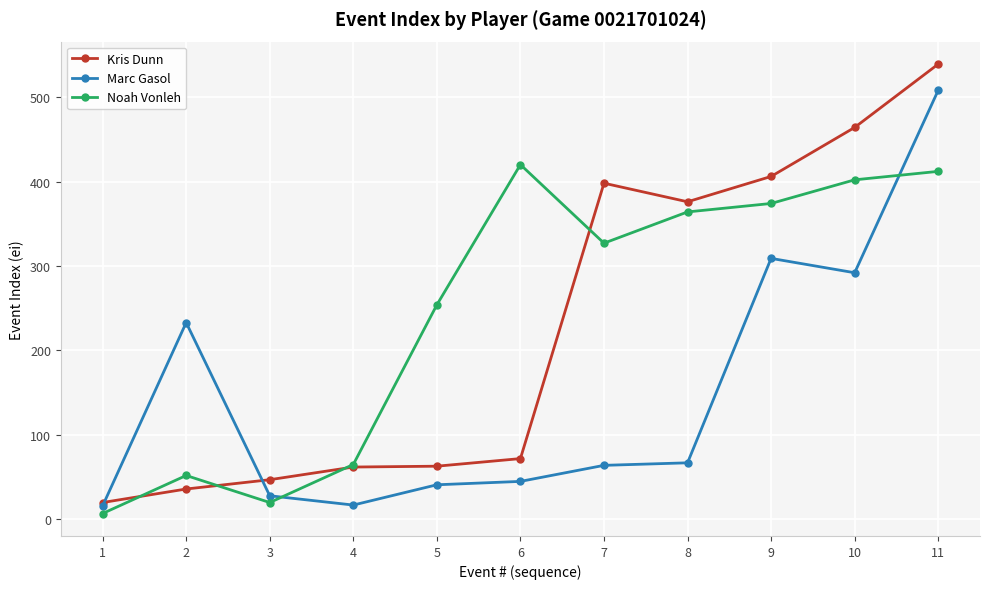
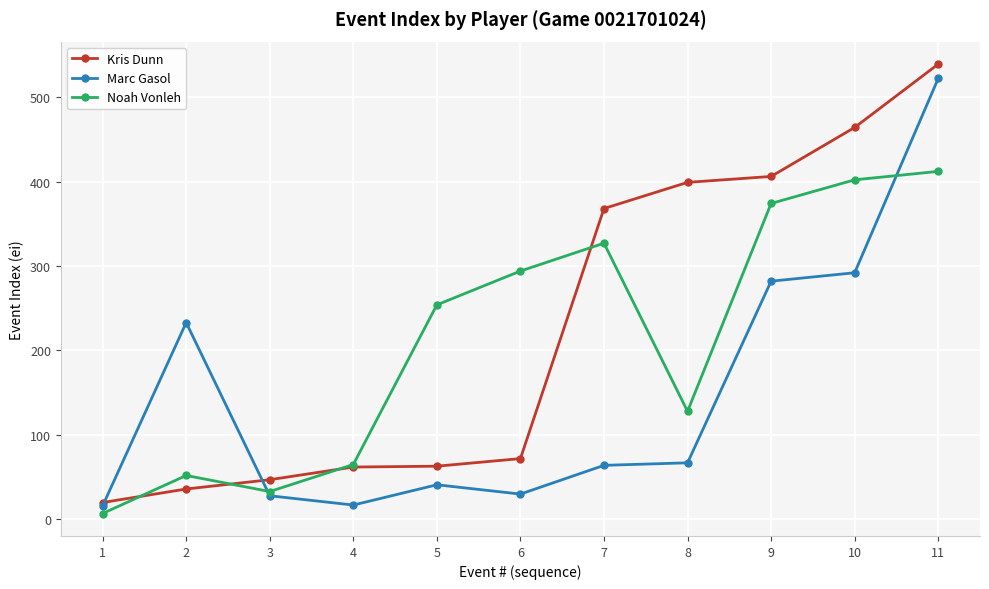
  {
    "Kris Dunn": {
      "1": 20,
      "2": 40,
      "3": 50,
      "5": 60,
      "6": 70,
-     "7": 400,
-     "8": 380,
+     "7": 370,
+     "8": 400,
      "9": 410,
      "10": 460,
      "11": 540
    },
    "Marc Gasol": {
      "1": 20,
      "2": 230,
      "3": 30,
      "4": 20,
      "5": 40,
-     "6": 50,
+     "6": 30,
      "7": 60,
      "8": 70,
-     "9": 310,
+     "9": 280,
      "10": 290,
-     "11": 510
+     "11": 520
    },
    "Noah Vonleh": {
      "1": 10,
      "2": 50,
-     "3": 20,
+     "3": 30,
      "5": 250,
-     "6": 420,
+     "6": 290,
      "7": 330,
-     "8": 360,
+     "8": 130,
      "9": 370,
      "10": 400,
      "11": 410
    }
  }
